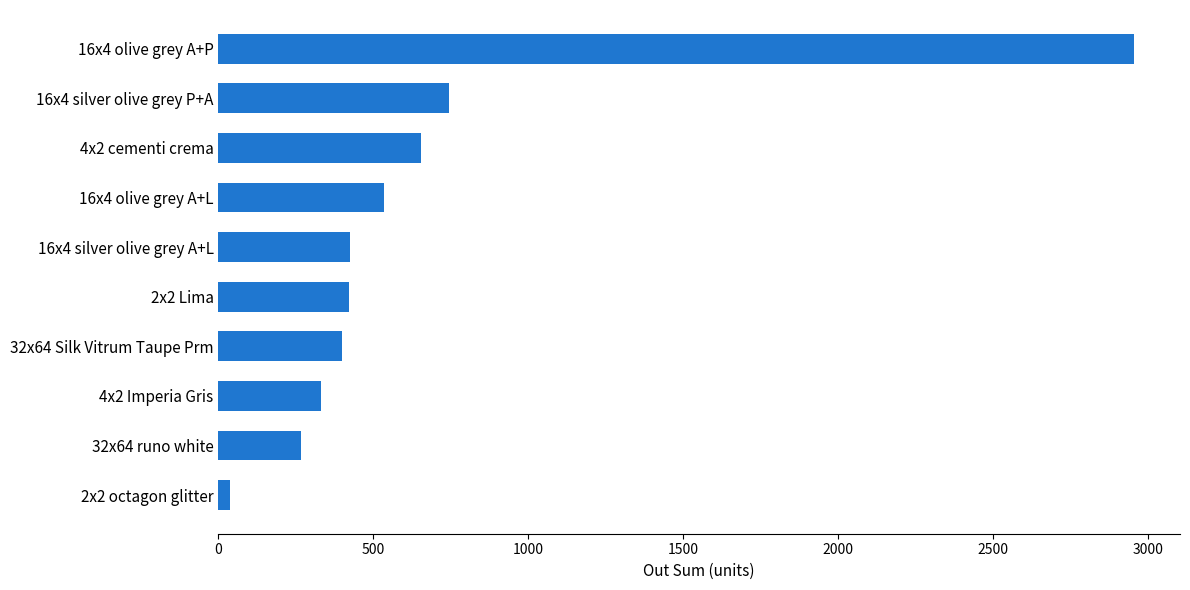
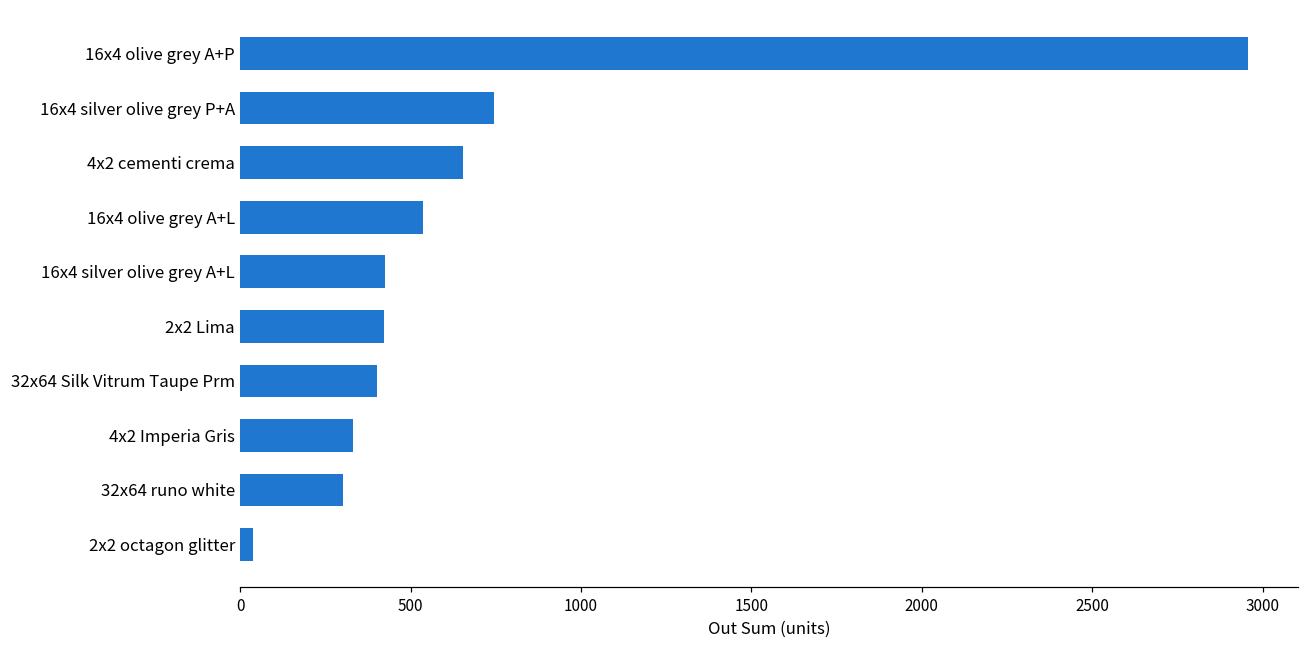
  {
    "16x4 olive grey A+P": 2960,
    "16x4 silver olive grey P+A": 740,
    "4x2 cementi crema": 650,
    "16x4 olive grey A+L": 540,
    "16x4 silver olive grey A+L": 420,
    "2x2 Lima": 420,
    "32x64 Silk Vitrum Taupe Prm": 400,
    "4x2 Imperia Gris": 330,
-   "32x64 runo white": 270,
+   "32x64 runo white": 300,
    "2x2 octagon glitter": 40
  }
